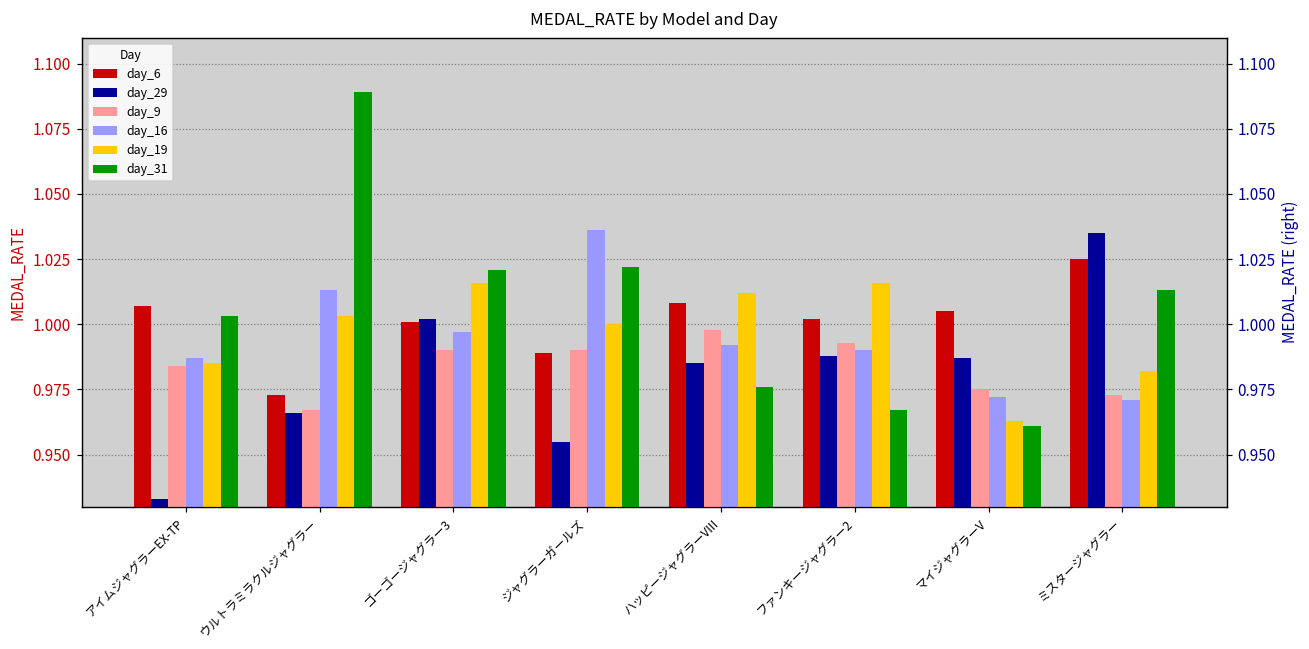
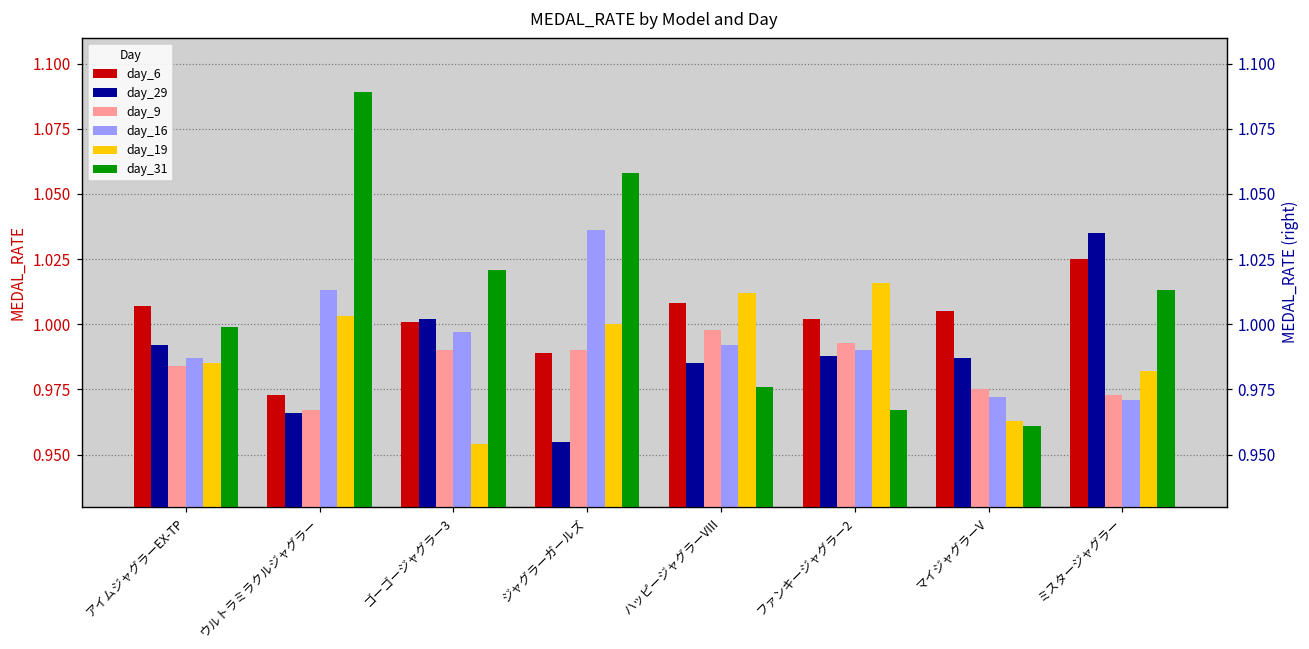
  {
    "day_6": {
      "アイムジャグラーEX-TP": 1.007,
      "ウルトラミラクルジャグラー": 0.973,
      "ゴーゴージャグラー3": 1.001,
      "ジャグラーガールズ": 0.989,
      "ハッピージャグラーVIII": 1.008,
      "ファンキージャグラー2": 1.002,
      "マイジャグラーV": 1.005,
      "ミスタージャグラー": 1.025
    },
    "day_29": {
-     "アイムジャグラーEX-TP": 0.933,
+     "アイムジャグラーEX-TP": 0.992,
      "ウルトラミラクルジャグラー": 0.966,
      "ゴーゴージャグラー3": 1.002,
      "ジャグラーガールズ": 0.955,
      "ハッピージャグラーVIII": 0.985,
      "ファンキージャグラー2": 0.988,
      "マイジャグラーV": 0.987,
      "ミスタージャグラー": 1.035
    },
    "day_9": {
      "アイムジャグラーEX-TP": 0.984,
      "ウルトラミラクルジャグラー": 0.967,
      "ゴーゴージャグラー3": 0.990,
      "ジャグラーガールズ": 0.990,
      "ハッピージャグラーVIII": 0.998,
      "ファンキージャグラー2": 0.993,
      "マイジャグラーV": 0.975,
      "ミスタージャグラー": 0.973
    },
    "day_16": {
      "アイムジャグラーEX-TP": 0.987,
      "ウルトラミラクルジャグラー": 1.013,
      "ゴーゴージャグラー3": 0.997,
      "ジャグラーガールズ": 1.036,
      "ハッピージャグラーVIII": 0.992,
      "ファンキージャグラー2": 0.990,
      "マイジャグラーV": 0.972,
      "ミスタージャグラー": 0.971
    },
    "day_19": {
      "アイムジャグラーEX-TP": 0.985,
      "ウルトラミラクルジャグラー": 1.003,
-     "ゴーゴージャグラー3": 1.016,
+     "ゴーゴージャグラー3": 0.954,
      "ジャグラーガールズ": 1.000,
      "ハッピージャグラーVIII": 1.012,
      "ファンキージャグラー2": 1.016,
      "マイジャグラーV": 0.963,
      "ミスタージャグラー": 0.982
    },
    "day_31": {
-     "アイムジャグラーEX-TP": 1.003,
+     "アイムジャグラーEX-TP": 0.999,
      "ウルトラミラクルジャグラー": 1.089,
      "ゴーゴージャグラー3": 1.021,
-     "ジャグラーガールズ": 1.022,
+     "ジャグラーガールズ": 1.058,
      "ハッピージャグラーVIII": 0.976,
      "ファンキージャグラー2": 0.967,
      "マイジャグラーV": 0.961,
      "ミスタージャグラー": 1.013
    }
  }
